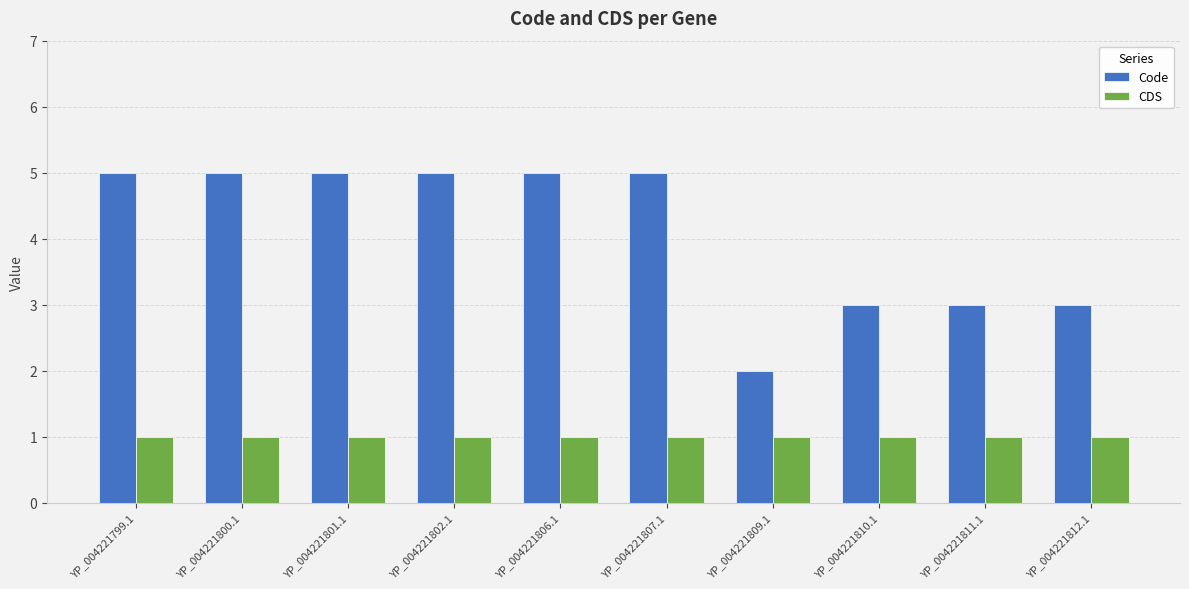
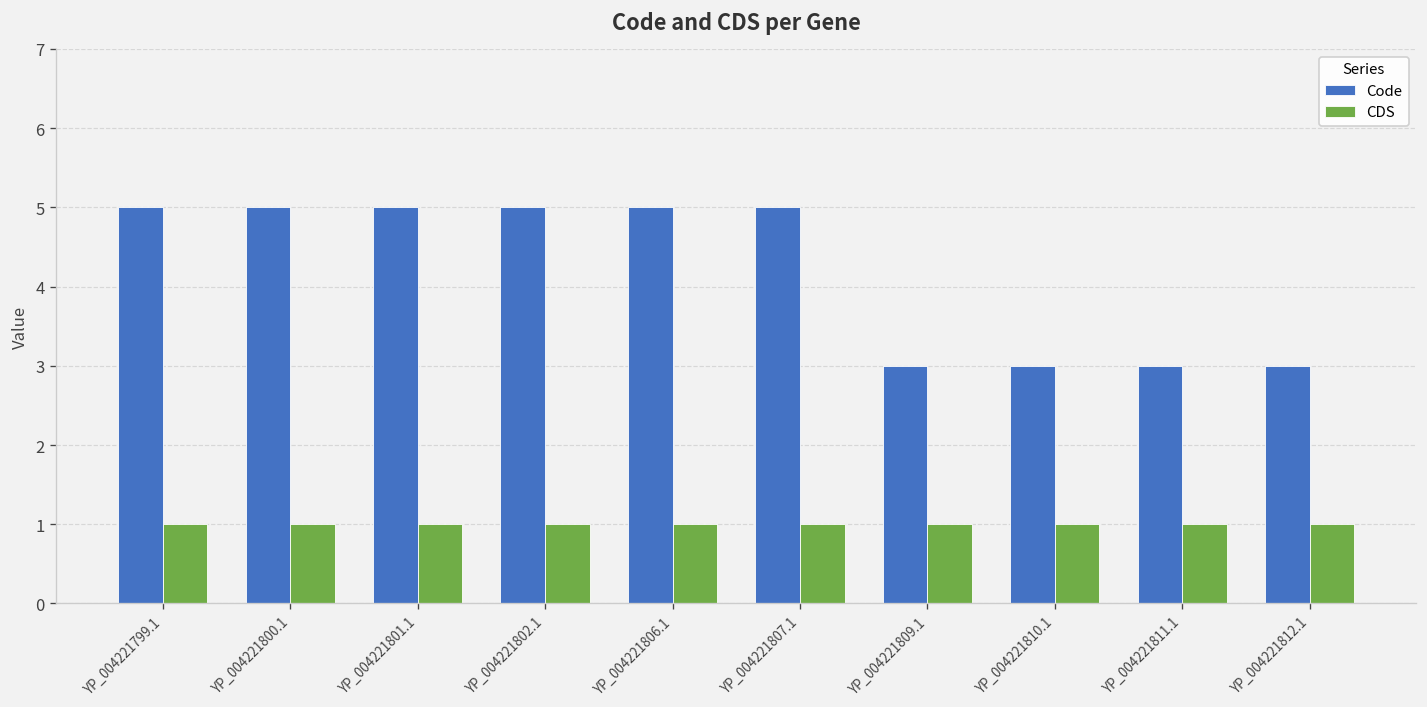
  {
    "Code": {
      "YP_004221799.1": 5,
      "YP_004221800.1": 5,
      "YP_004221801.1": 5,
      "YP_004221802.1": 5,
      "YP_004221806.1": 5,
      "YP_004221807.1": 5,
-     "YP_004221809.1": 2,
+     "YP_004221809.1": 3,
      "YP_004221810.1": 3,
      "YP_004221811.1": 3,
      "YP_004221812.1": 3
    },
    "CDS": {
      "YP_004221799.1": 1,
      "YP_004221800.1": 1,
      "YP_004221801.1": 1,
      "YP_004221802.1": 1,
      "YP_004221806.1": 1,
      "YP_004221807.1": 1,
      "YP_004221809.1": 1,
      "YP_004221810.1": 1,
      "YP_004221811.1": 1,
      "YP_004221812.1": 1
    }
  }
